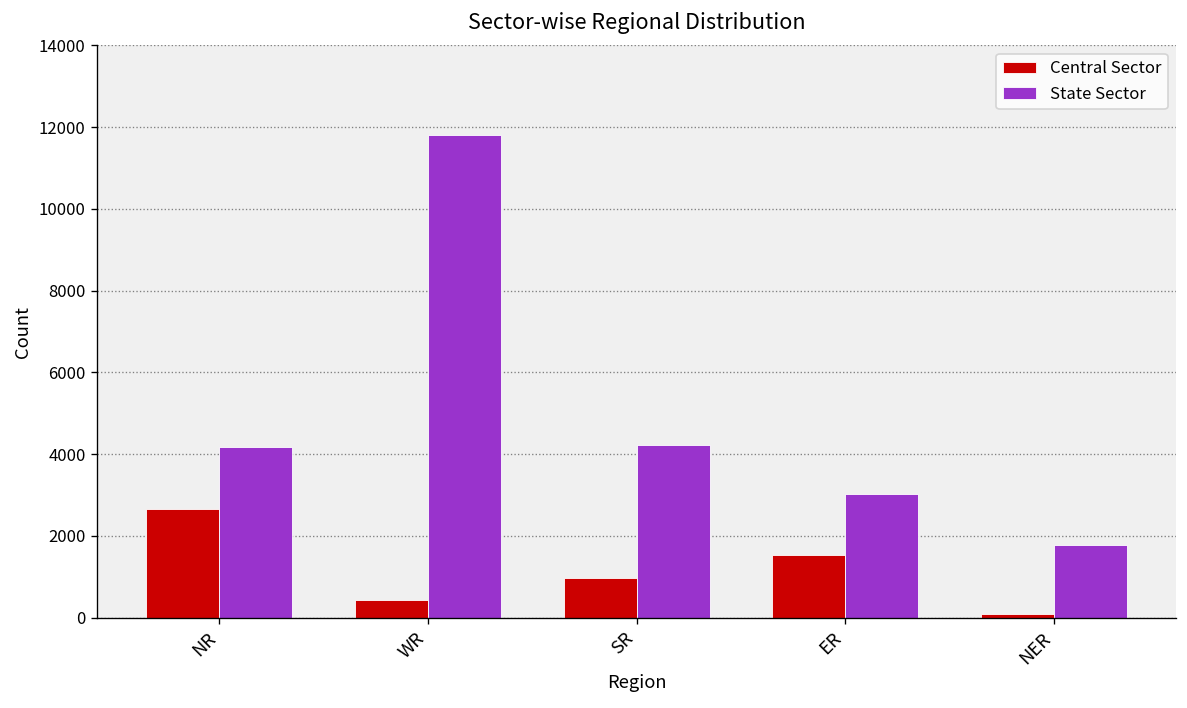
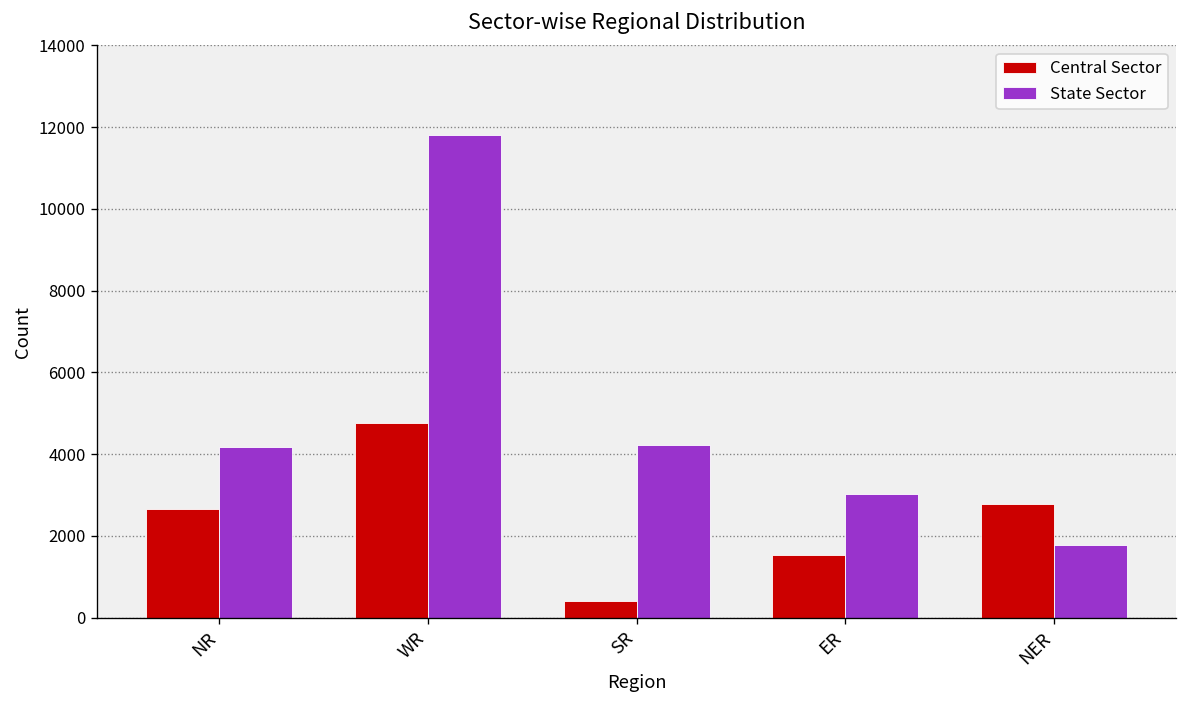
  {
    "Central Sector": {
      "NR": 2700,
-     "WR": 400,
-     "SR": 1000,
+     "WR": 4800,
+     "SR": 400,
      "ER": 1500,
-     "NER": 100
+     "NER": 2800
    },
    "State Sector": {
      "NR": 4200,
      "WR": 11800,
      "SR": 4200,
      "ER": 3000,
      "NER": 1800
    }
  }
